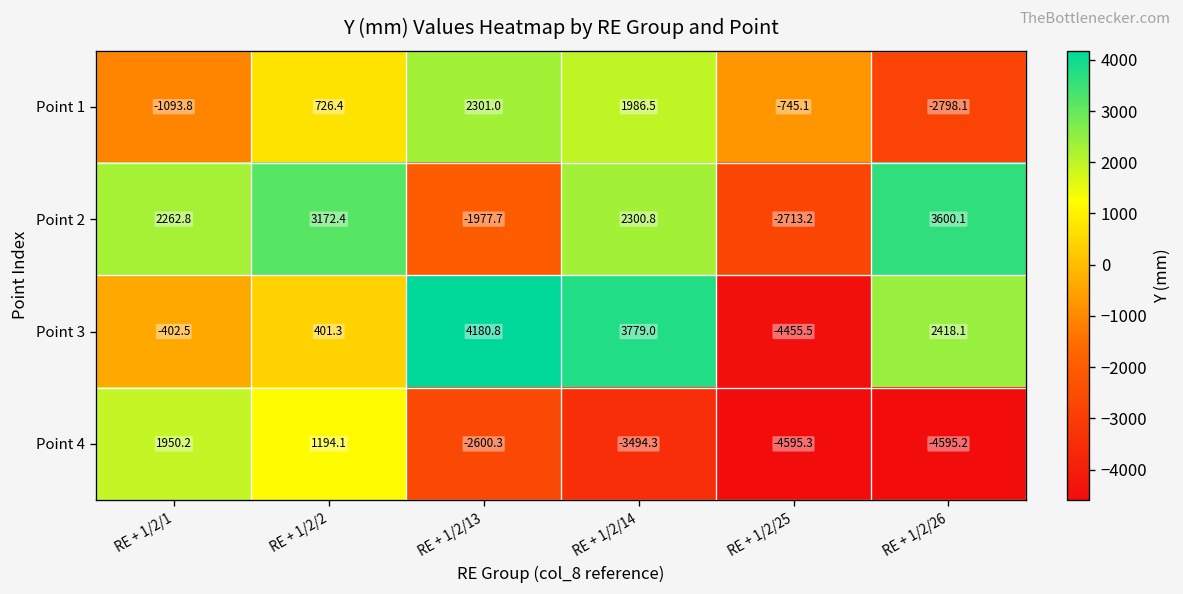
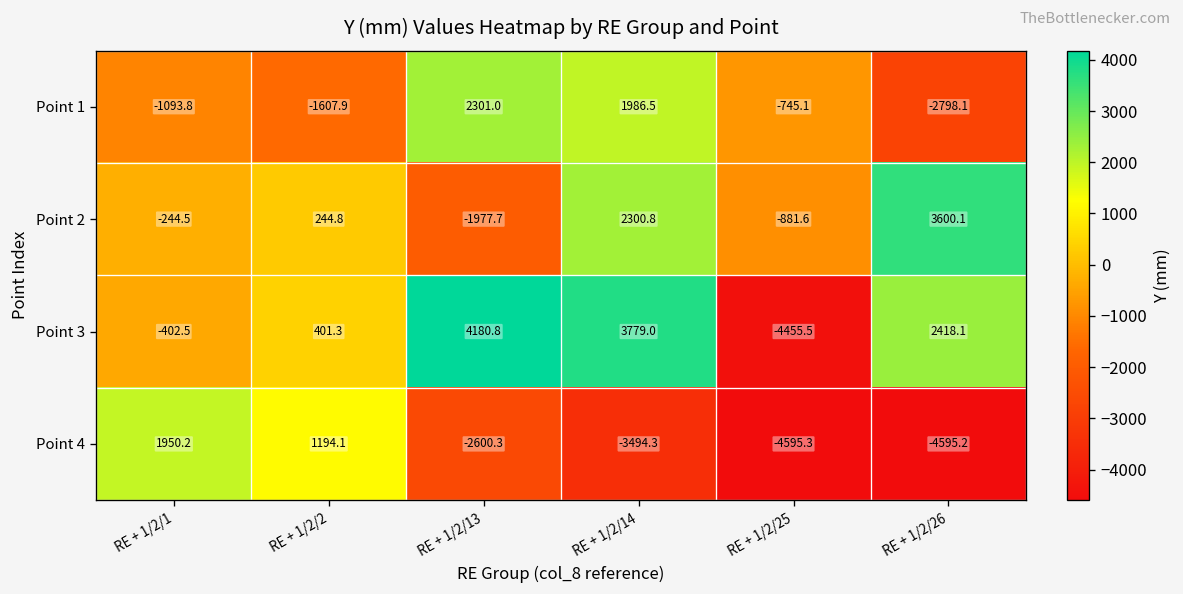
  {
    "Point 1": {
-     "RE + 1/2/2": 726.4
+     "RE + 1/2/2": -1607.9
    },
    "Point 2": {
-     "RE + 1/2/1": 2262.8,
-     "RE + 1/2/2": 3172.4,
-     "RE + 1/2/25": -2713.2
+     "RE + 1/2/1": -244.5,
+     "RE + 1/2/2": 244.8,
+     "RE + 1/2/25": -881.6
    }
  }
